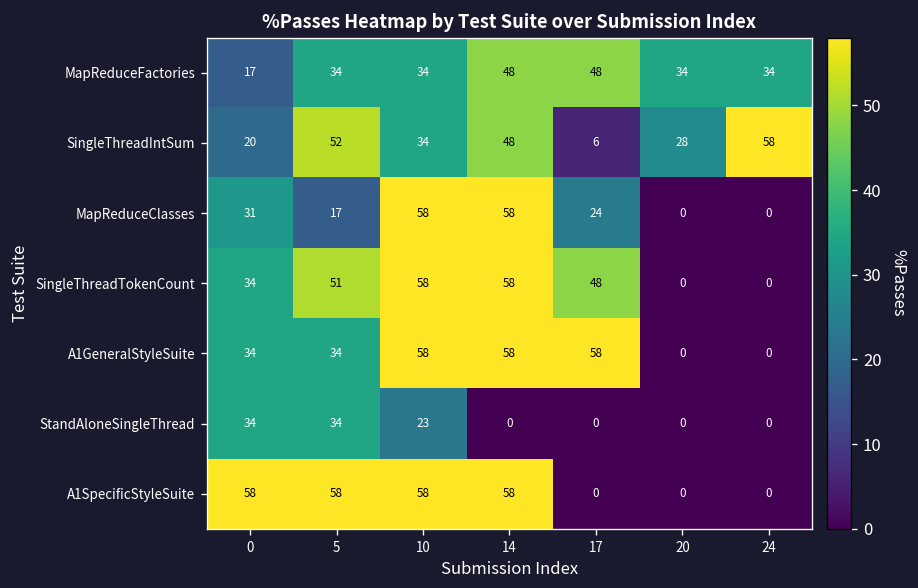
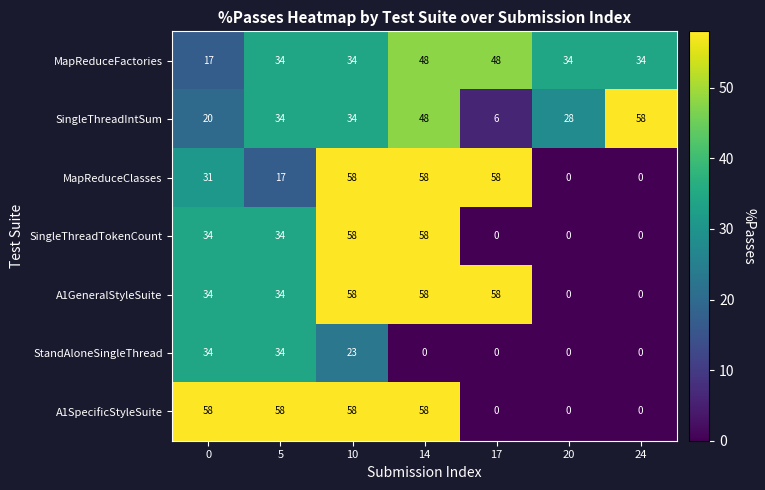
  {
    "MapReduceFactories": {
      "0": 17,
      "5": 34,
      "10": 34,
      "14": 48,
      "17": 48,
      "20": 34,
      "24": 34
    },
    "SingleThreadIntSum": {
      "0": 20,
-     "5": 52,
+     "5": 34,
      "10": 34,
      "14": 48,
      "17": 6,
      "20": 28,
      "24": 58
    },
    "MapReduceClasses": {
      "0": 31,
      "5": 17,
      "10": 58,
      "14": 58,
-     "17": 24,
+     "17": 58,
      "20": 0,
      "24": 0
    },
    "SingleThreadTokenCount": {
      "0": 34,
-     "5": 51,
+     "5": 34,
      "10": 58,
      "14": 58,
-     "17": 48,
+     "17": 0,
      "20": 0,
      "24": 0
    },
    "A1GeneralStyleSuite": {
      "0": 34,
      "5": 34,
      "10": 58,
      "14": 58,
      "17": 58,
      "20": 0,
      "24": 0
    },
    "StandAloneSingleThread": {
      "0": 34,
      "5": 34,
      "10": 23,
      "14": 0,
      "17": 0,
      "20": 0,
      "24": 0
    },
    "A1SpecificStyleSuite": {
      "0": 58,
      "5": 58,
      "10": 58,
      "14": 58,
      "17": 0,
      "20": 0,
      "24": 0
    }
  }
